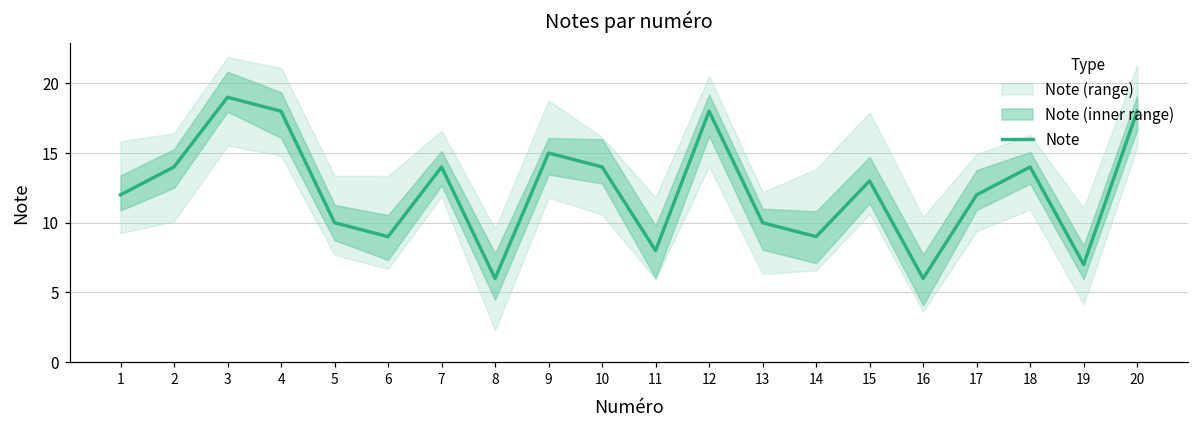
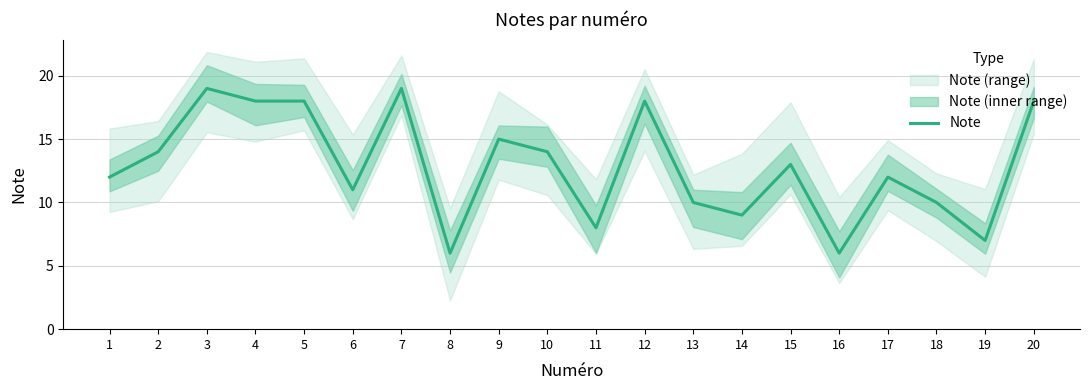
  {
    "Note": {
      "1": 12,
      "2": 14,
      "3": 19,
      "4": 18,
-     "5": 10,
-     "6": 9,
-     "7": 14,
+     "5": 18,
+     "6": 11,
+     "7": 19,
      "8": 6,
      "9": 15,
      "10": 14,
      "11": 8,
      "12": 18,
      "13": 10,
      "14": 9,
      "15": 13,
      "16": 6,
      "17": 12,
-     "18": 14,
+     "18": 10,
      "19": 7,
      "20": 18
    }
  }
